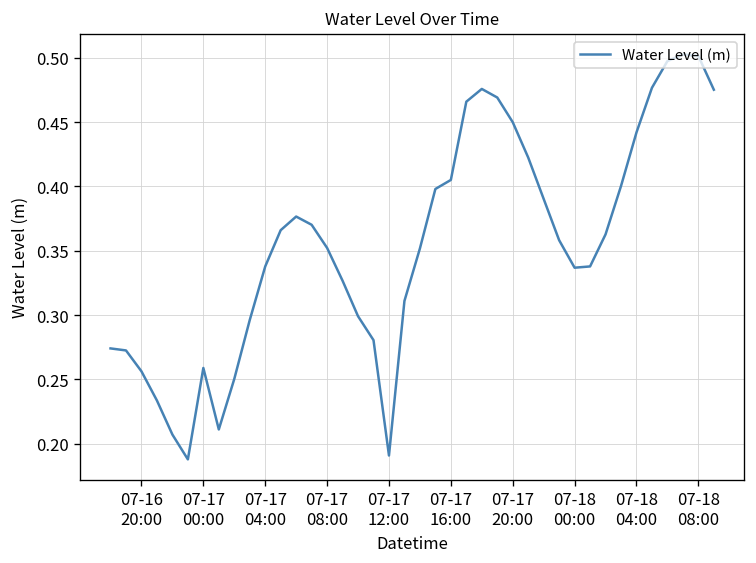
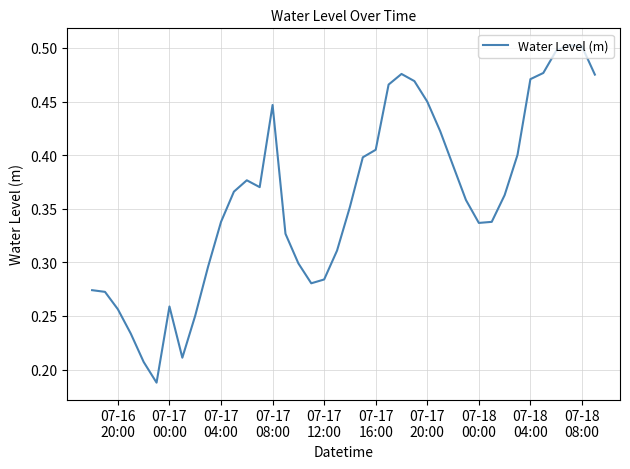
  {
    "07-16 20:00": 0.256,
    "07-17 00:00": 0.259,
    "07-17 04:00": 0.338,
-   "07-17 08:00": 0.352,
-   "07-17 12:00": 0.191,
+   "07-17 08:00": 0.447,
+   "07-17 12:00": 0.284,
    "07-17 16:00": 0.405,
    "07-17 20:00": 0.450,
    "07-18 00:00": 0.337,
-   "07-18 04:00": 0.442
+   "07-18 04:00": 0.471
  }
